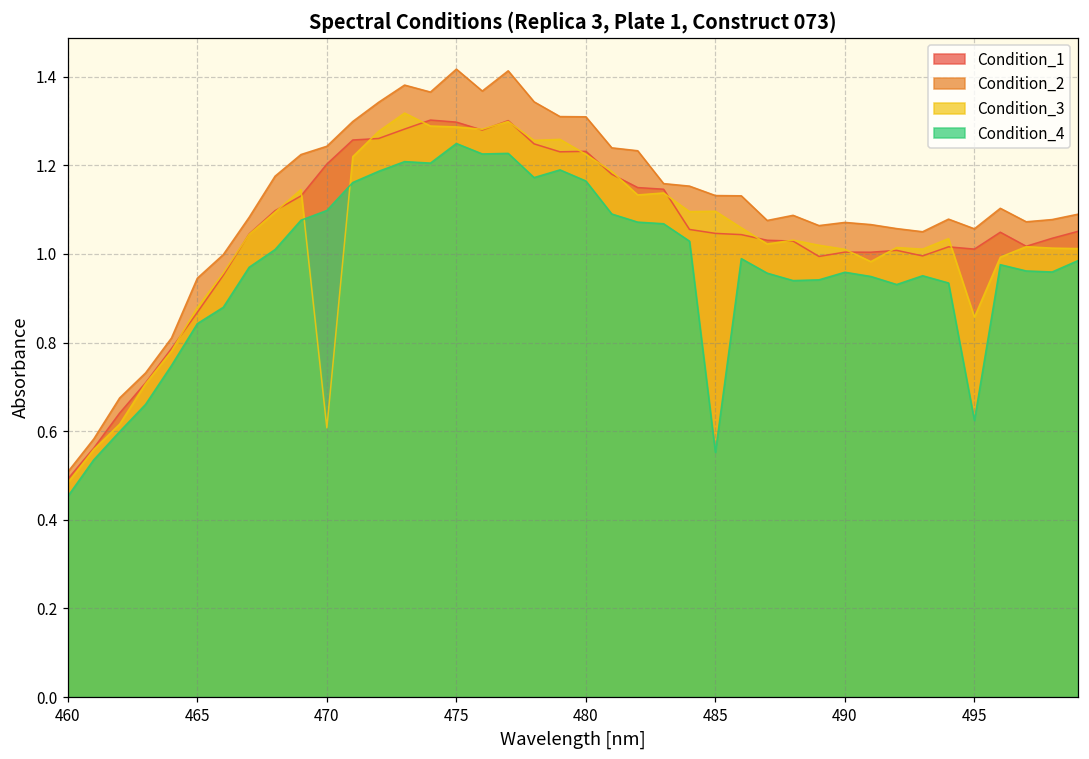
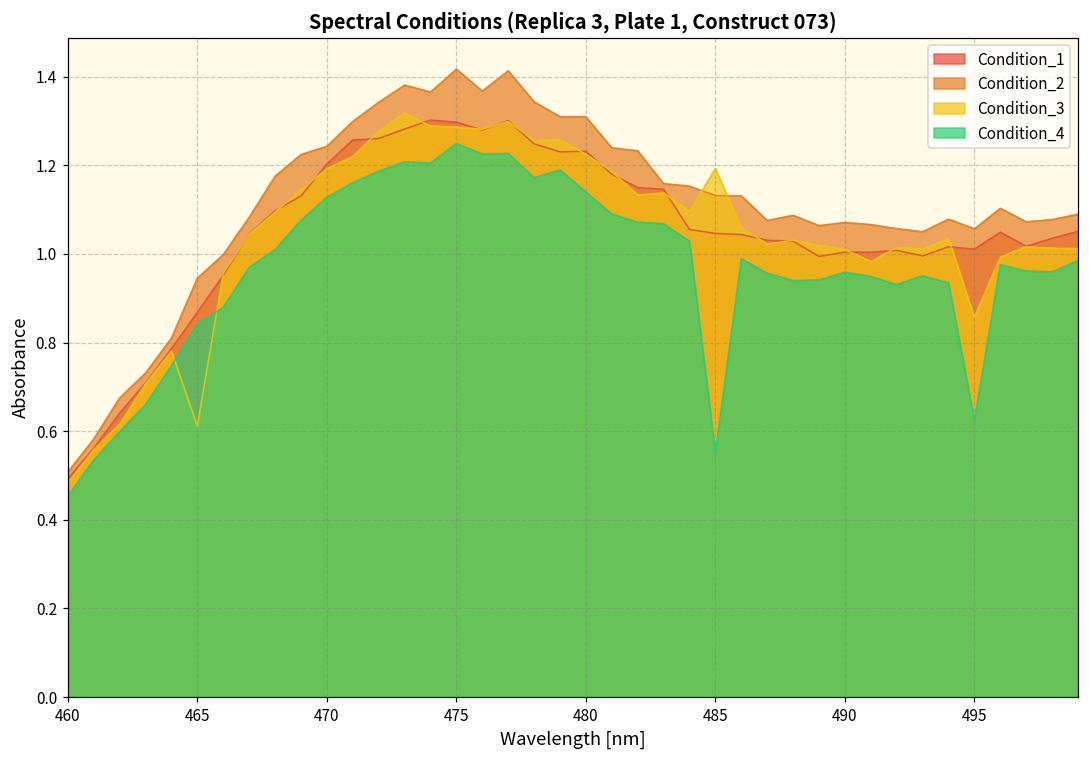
  {
    "Condition_3": {
      "460": 0.48,
-     "465": 0.88,
-     "470": 0.61,
+     "465": 0.61,
+     "470": 1.19,
      "475": 1.29,
      "480": 1.22,
-     "485": 1.10,
+     "485": 1.19,
      "490": 1.01,
      "495": 0.86
    },
    "Condition_4": {
      "460": 0.45,
      "465": 0.84,
-     "470": 1.10,
+     "470": 1.13,
      "475": 1.25,
-     "480": 1.16,
+     "480": 1.14,
      "485": 0.55,
      "490": 0.96,
      "495": 0.62
    }
  }
